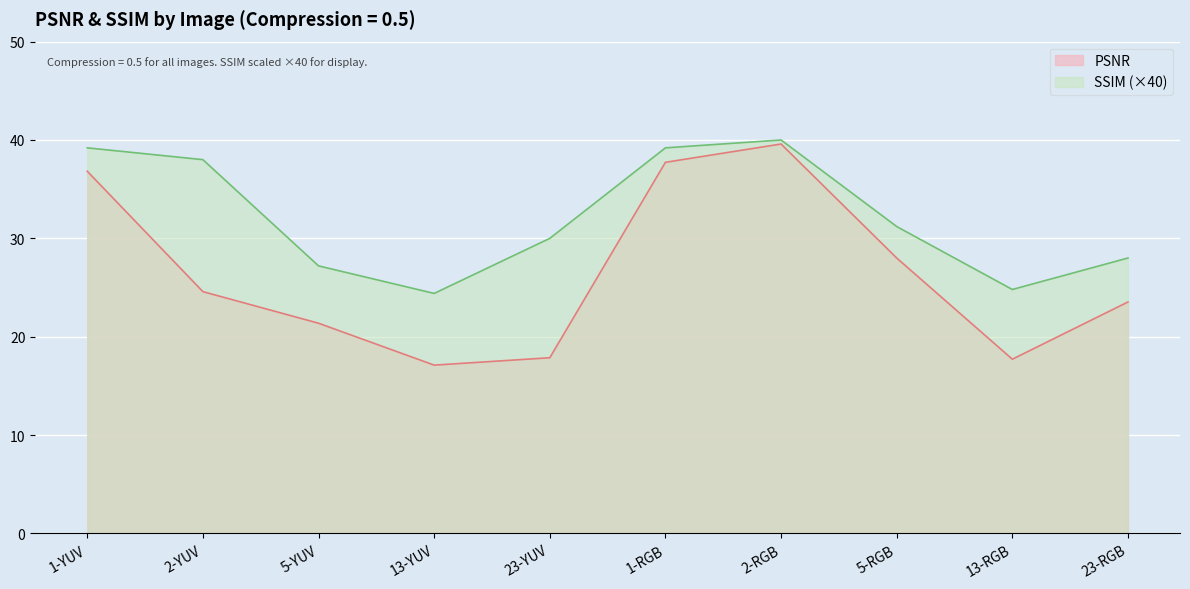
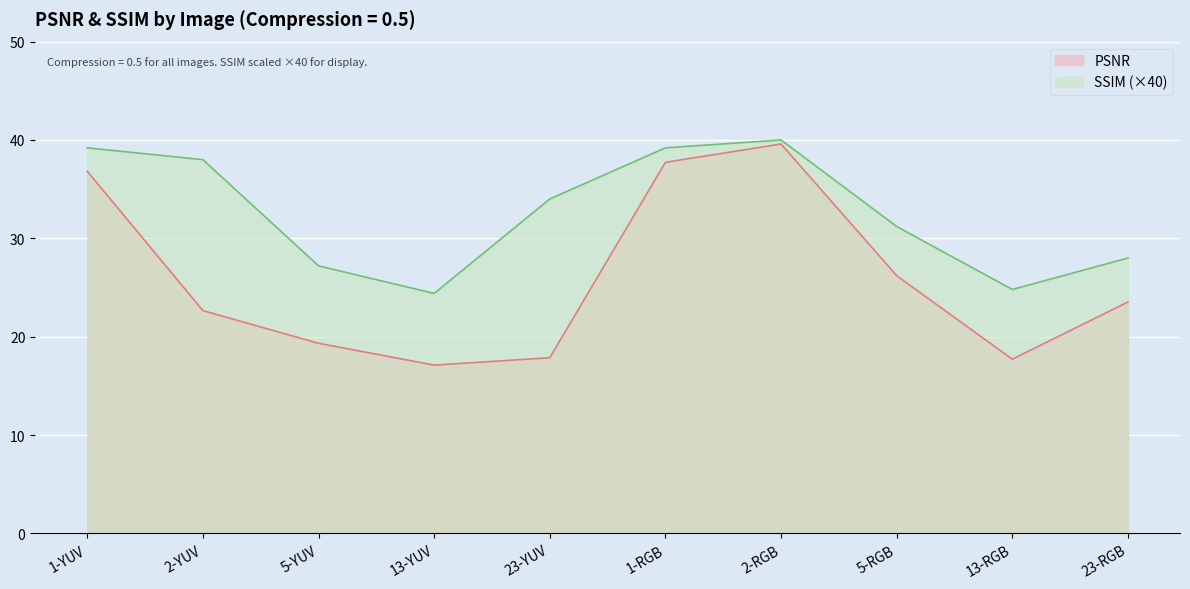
  {
    "PSNR": {
      "1-YUV": 37,
-     "2-YUV": 25,
-     "5-YUV": 21,
+     "2-YUV": 23,
+     "5-YUV": 19,
      "13-YUV": 17,
      "23-YUV": 18,
      "1-RGB": 38,
      "2-RGB": 40,
-     "5-RGB": 28,
+     "5-RGB": 26,
      "13-RGB": 18,
      "23-RGB": 24
    },
    "SSIM (×40)": {
      "1-YUV": 39,
      "2-YUV": 38,
      "5-YUV": 27,
      "13-YUV": 24,
-     "23-YUV": 30,
+     "23-YUV": 34,
      "1-RGB": 39,
      "2-RGB": 40,
      "5-RGB": 31,
      "13-RGB": 25,
      "23-RGB": 28
    }
  }
